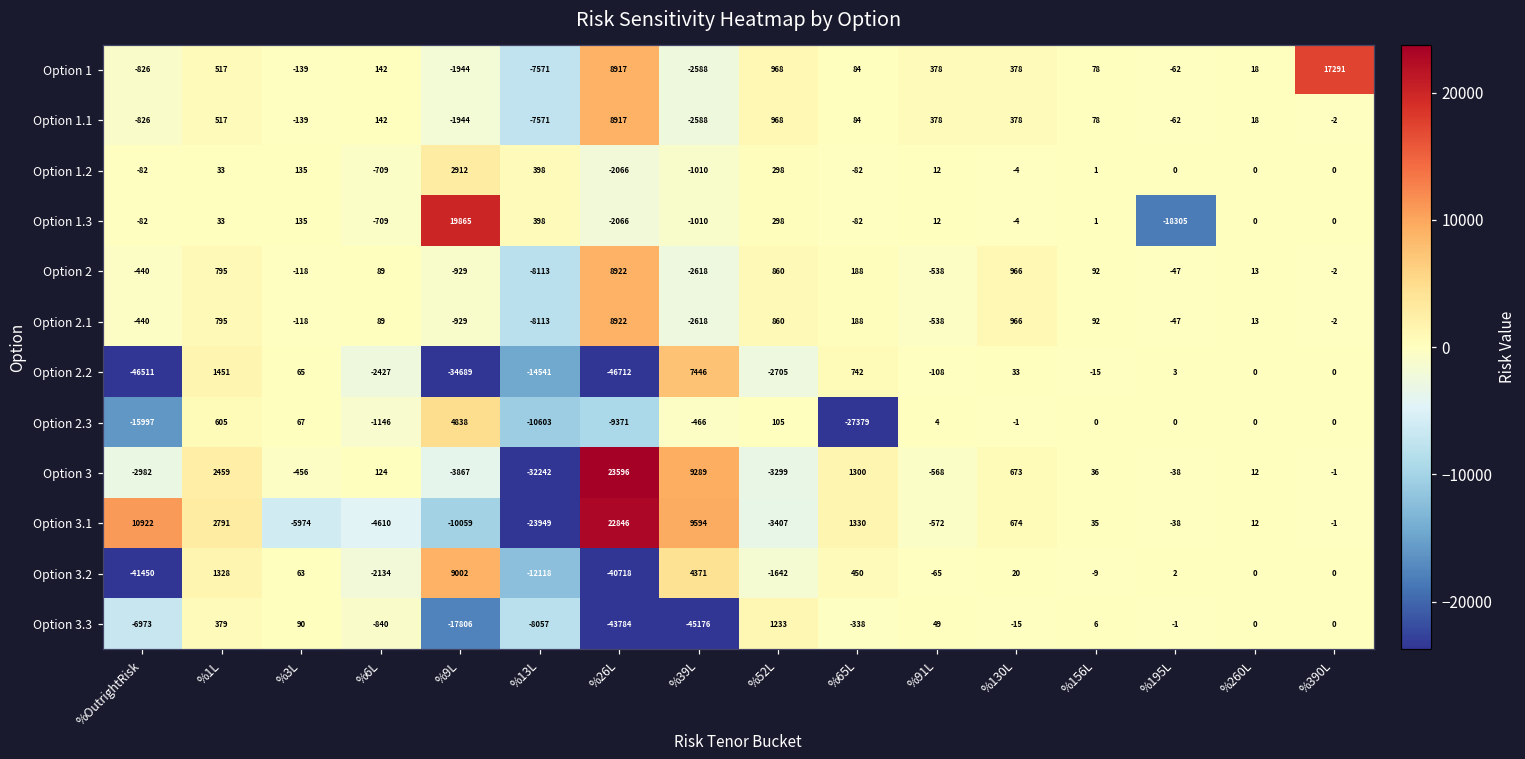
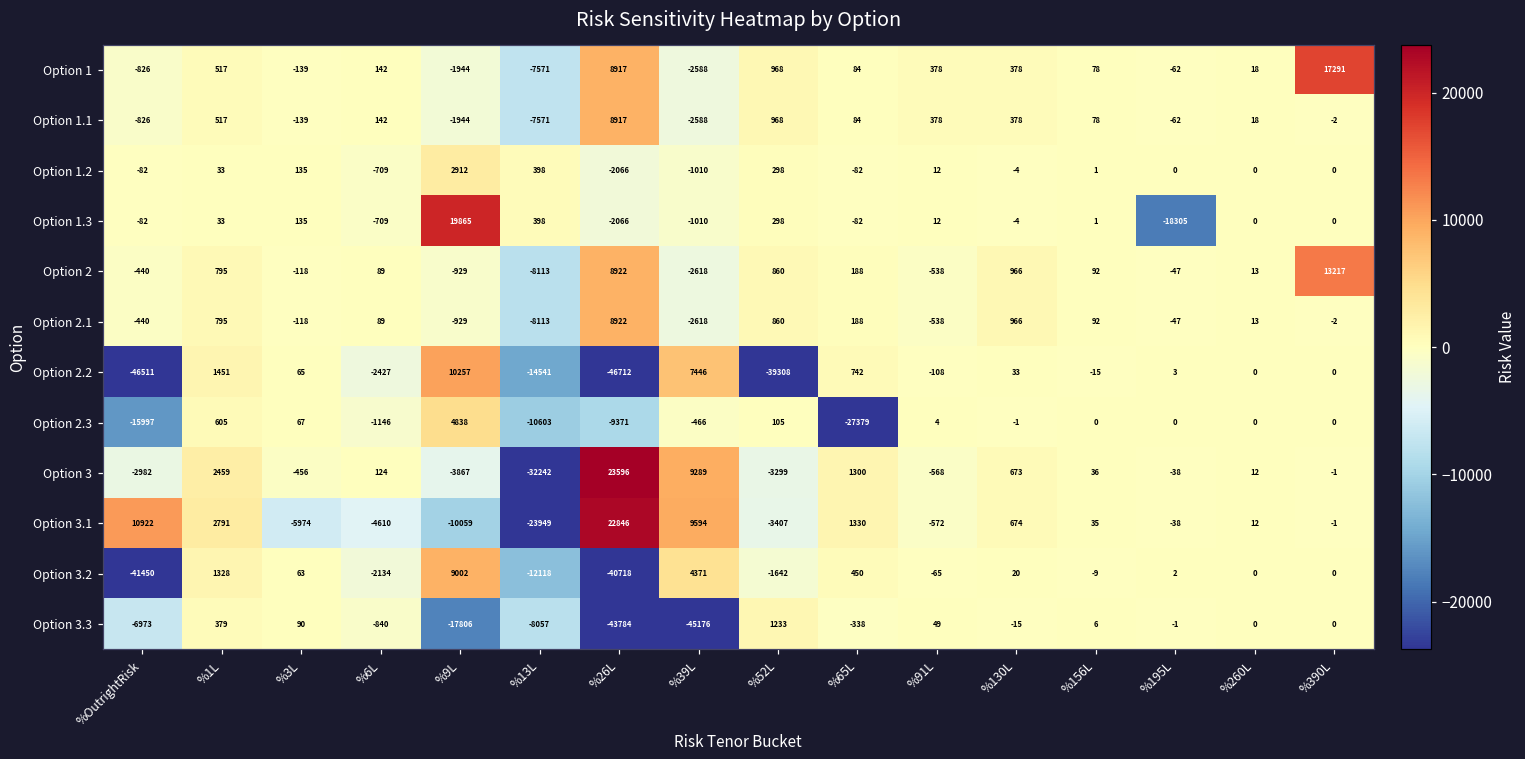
  {
    "Option 1": {
      "%OutrightRisk": -826,
      "%1L": 517,
      "%3L": -139,
      "%6L": 142,
      "%9L": -1944,
      "%13L": -7571,
      "%26L": 8917,
      "%39L": -2588,
      "%52L": 968,
      "%65L": 84,
      "%91L": 378,
      "%130L": 378,
      "%156L": 78,
      "%195L": -62,
      "%260L": 18,
      "%390L": 17291
    },
    "Option 1.1": {
      "%OutrightRisk": -826,
      "%1L": 517,
      "%3L": -139,
      "%6L": 142,
      "%9L": -1944,
      "%13L": -7571,
      "%26L": 8917,
      "%39L": -2588,
      "%52L": 968,
      "%65L": 84,
      "%91L": 378,
      "%130L": 378,
      "%156L": 78,
      "%195L": -62,
      "%260L": 18,
      "%390L": -2
    },
    "Option 1.2": {
      "%OutrightRisk": -82,
      "%1L": 33,
      "%3L": 135,
      "%6L": -709,
      "%9L": 2912,
      "%13L": 398,
      "%26L": -2066,
      "%39L": -1010,
      "%52L": 298,
      "%65L": -82,
      "%91L": 12,
      "%130L": -4,
      "%156L": 1,
      "%195L": 0,
      "%260L": 0,
      "%390L": 0
    },
    "Option 1.3": {
      "%OutrightRisk": -82,
      "%1L": 33,
      "%3L": 135,
      "%6L": -709,
      "%9L": 19865,
      "%13L": 398,
      "%26L": -2066,
      "%39L": -1010,
      "%52L": 298,
      "%65L": -82,
      "%91L": 12,
      "%130L": -4,
      "%156L": 1,
      "%195L": -18305,
      "%260L": 0,
      "%390L": 0
    },
    "Option 2": {
      "%OutrightRisk": -440,
      "%1L": 795,
      "%3L": -118,
      "%6L": 89,
      "%9L": -929,
      "%13L": -8113,
      "%26L": 8922,
      "%39L": -2618,
      "%52L": 860,
      "%65L": 188,
      "%91L": -538,
      "%130L": 966,
      "%156L": 92,
      "%195L": -47,
      "%260L": 13,
-     "%390L": -2
+     "%390L": 13217
    },
    "Option 2.1": {
      "%OutrightRisk": -440,
      "%1L": 795,
      "%3L": -118,
      "%6L": 89,
      "%9L": -929,
      "%13L": -8113,
      "%26L": 8922,
      "%39L": -2618,
      "%52L": 860,
      "%65L": 188,
      "%91L": -538,
      "%130L": 966,
      "%156L": 92,
      "%195L": -47,
      "%260L": 13,
      "%390L": -2
    },
    "Option 2.2": {
      "%OutrightRisk": -46511,
      "%1L": 1451,
      "%3L": 65,
      "%6L": -2427,
-     "%9L": -34689,
+     "%9L": 10257,
      "%13L": -14541,
      "%26L": -46712,
      "%39L": 7446,
-     "%52L": -2705,
+     "%52L": -39308,
      "%65L": 742,
      "%91L": -108,
      "%130L": 33,
      "%156L": -15,
      "%195L": 3,
      "%260L": 0,
      "%390L": 0
    },
    "Option 2.3": {
      "%OutrightRisk": -15997,
      "%1L": 605,
      "%3L": 67,
      "%6L": -1146,
      "%9L": 4838,
      "%13L": -10603,
      "%26L": -9371,
      "%39L": -466,
      "%52L": 105,
      "%65L": -27379,
      "%91L": 4,
      "%130L": -1,
      "%156L": 0,
      "%195L": 0,
      "%260L": 0,
      "%390L": 0
    },
    "Option 3": {
      "%OutrightRisk": -2982,
      "%1L": 2459,
      "%3L": -456,
      "%6L": 124,
      "%9L": -3867,
      "%13L": -32242,
      "%26L": 23596,
      "%39L": 9289,
      "%52L": -3299,
      "%65L": 1300,
      "%91L": -568,
      "%130L": 673,
      "%156L": 36,
      "%195L": -38,
      "%260L": 12,
      "%390L": -1
    },
    "Option 3.1": {
      "%OutrightRisk": 10922,
      "%1L": 2791,
      "%3L": -5974,
      "%6L": -4610,
      "%9L": -10059,
      "%13L": -23949,
      "%26L": 22846,
      "%39L": 9594,
      "%52L": -3407,
      "%65L": 1330,
      "%91L": -572,
      "%130L": 674,
      "%156L": 35,
      "%195L": -38,
      "%260L": 12,
      "%390L": -1
    },
    "Option 3.2": {
      "%OutrightRisk": -41450,
      "%1L": 1328,
      "%3L": 63,
      "%6L": -2134,
      "%9L": 9002,
      "%13L": -12118,
      "%26L": -40718,
      "%39L": 4371,
      "%52L": -1642,
      "%65L": 450,
      "%91L": -65,
      "%130L": 20,
      "%156L": -9,
      "%195L": 2,
      "%260L": 0,
      "%390L": 0
    },
    "Option 3.3": {
      "%OutrightRisk": -6973,
      "%1L": 379,
      "%3L": 90,
      "%6L": -840,
      "%9L": -17806,
      "%13L": -8057,
      "%26L": -43784,
      "%39L": -45176,
      "%52L": 1233,
      "%65L": -338,
      "%91L": 49,
      "%130L": -15,
      "%156L": 6,
      "%195L": -1,
      "%260L": 0,
      "%390L": 0
    }
  }
